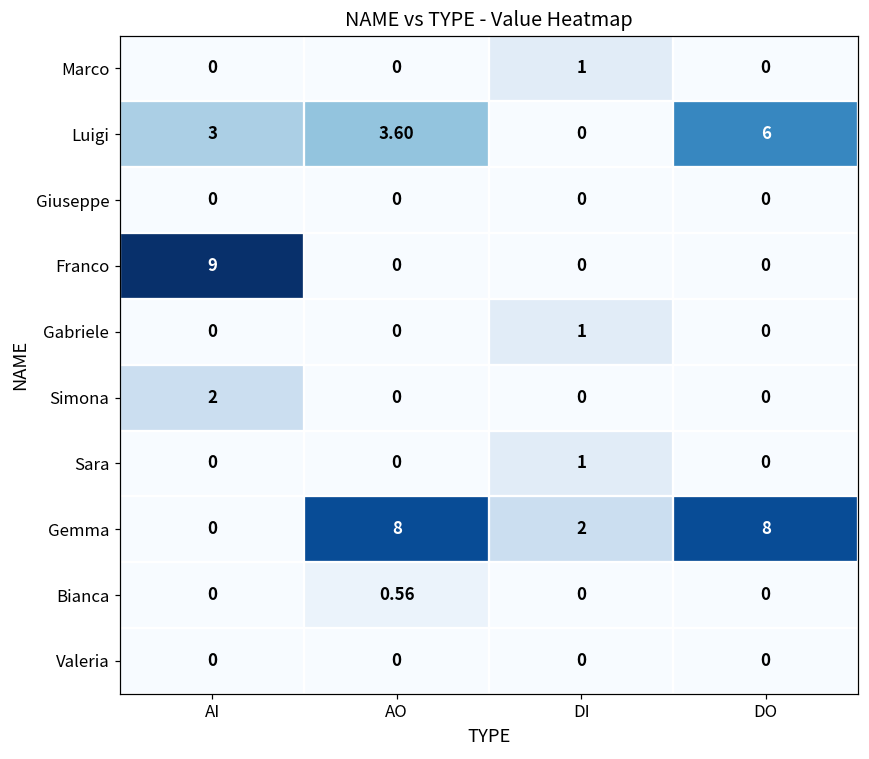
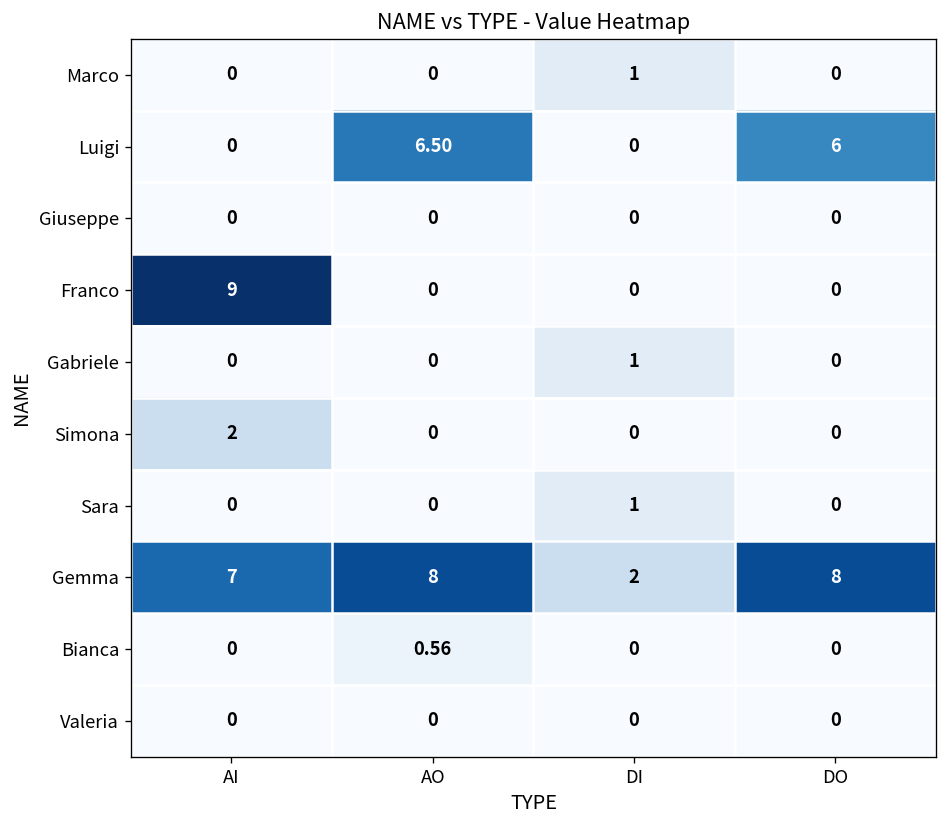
  {
    "Marco": {
      "AI": 0,
      "AO": 0,
      "DI": 1,
      "DO": 0
    },
    "Luigi": {
-     "AI": 3,
-     "AO": 3.60,
+     "AI": 0,
+     "AO": 6.50,
      "DI": 0,
      "DO": 6
    },
    "Giuseppe": {
      "AI": 0,
      "AO": 0,
      "DI": 0,
      "DO": 0
    },
    "Franco": {
      "AI": 9,
      "AO": 0,
      "DI": 0,
      "DO": 0
    },
    "Gabriele": {
      "AI": 0,
      "AO": 0,
      "DI": 1,
      "DO": 0
    },
    "Simona": {
      "AI": 2,
      "AO": 0,
      "DI": 0,
      "DO": 0
    },
    "Sara": {
      "AI": 0,
      "AO": 0,
      "DI": 1,
      "DO": 0
    },
    "Gemma": {
-     "AI": 0,
+     "AI": 7,
      "AO": 8,
      "DI": 2,
      "DO": 8
    },
    "Bianca": {
      "AI": 0,
      "AO": 0.56,
      "DI": 0,
      "DO": 0
    },
    "Valeria": {
      "AI": 0,
      "AO": 0,
      "DI": 0,
      "DO": 0
    }
  }
